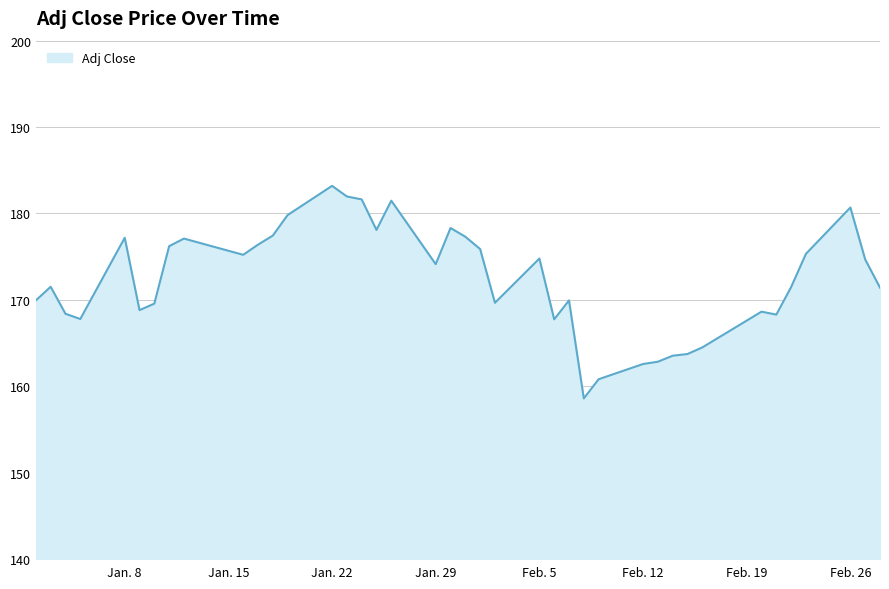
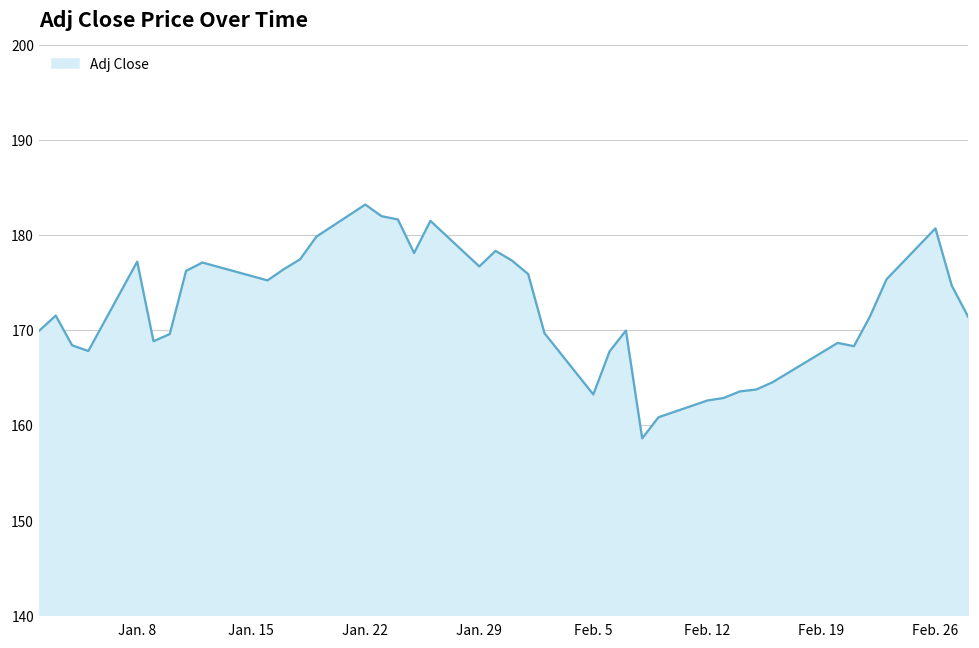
  {
    "Jan. 8": 177,
    "Jan. 22": 183,
-   "Jan. 29": 174,
-   "Feb. 5": 175,
+   "Jan. 29": 177,
+   "Feb. 5": 163,
    "Feb. 12": 163,
    "Feb. 26": 181
  }
